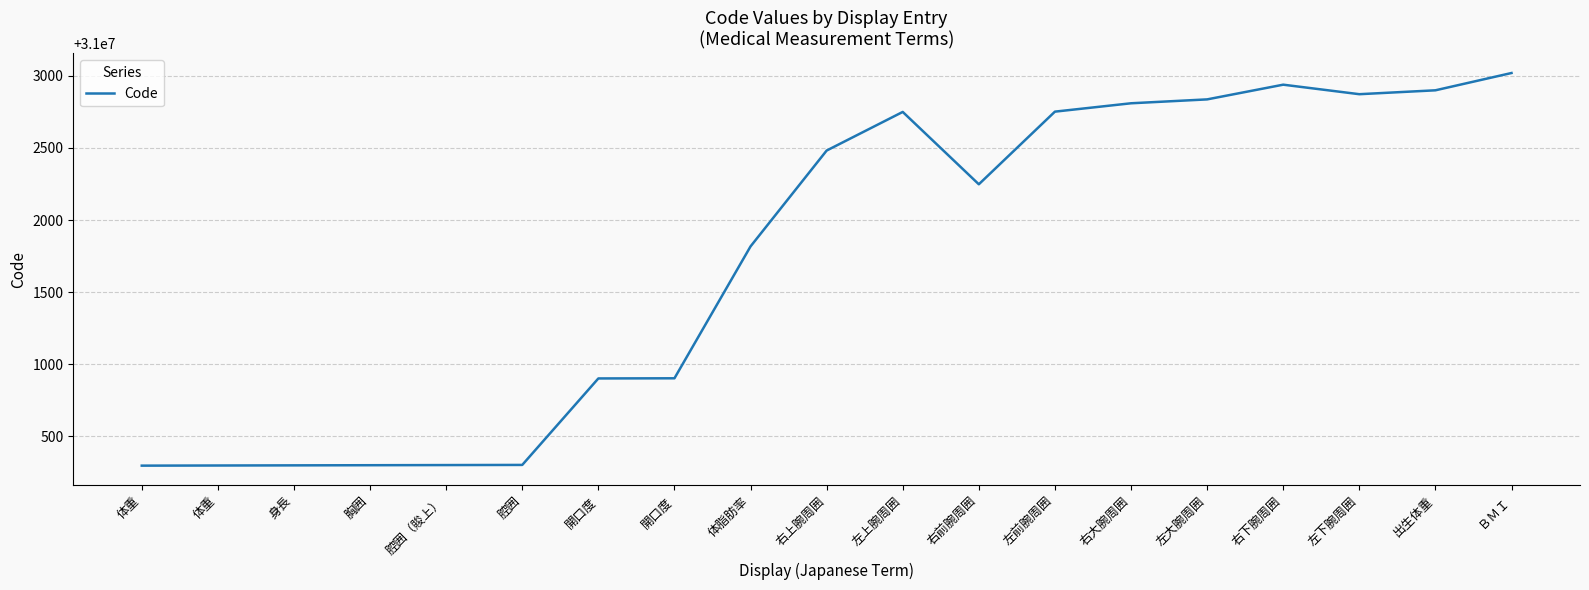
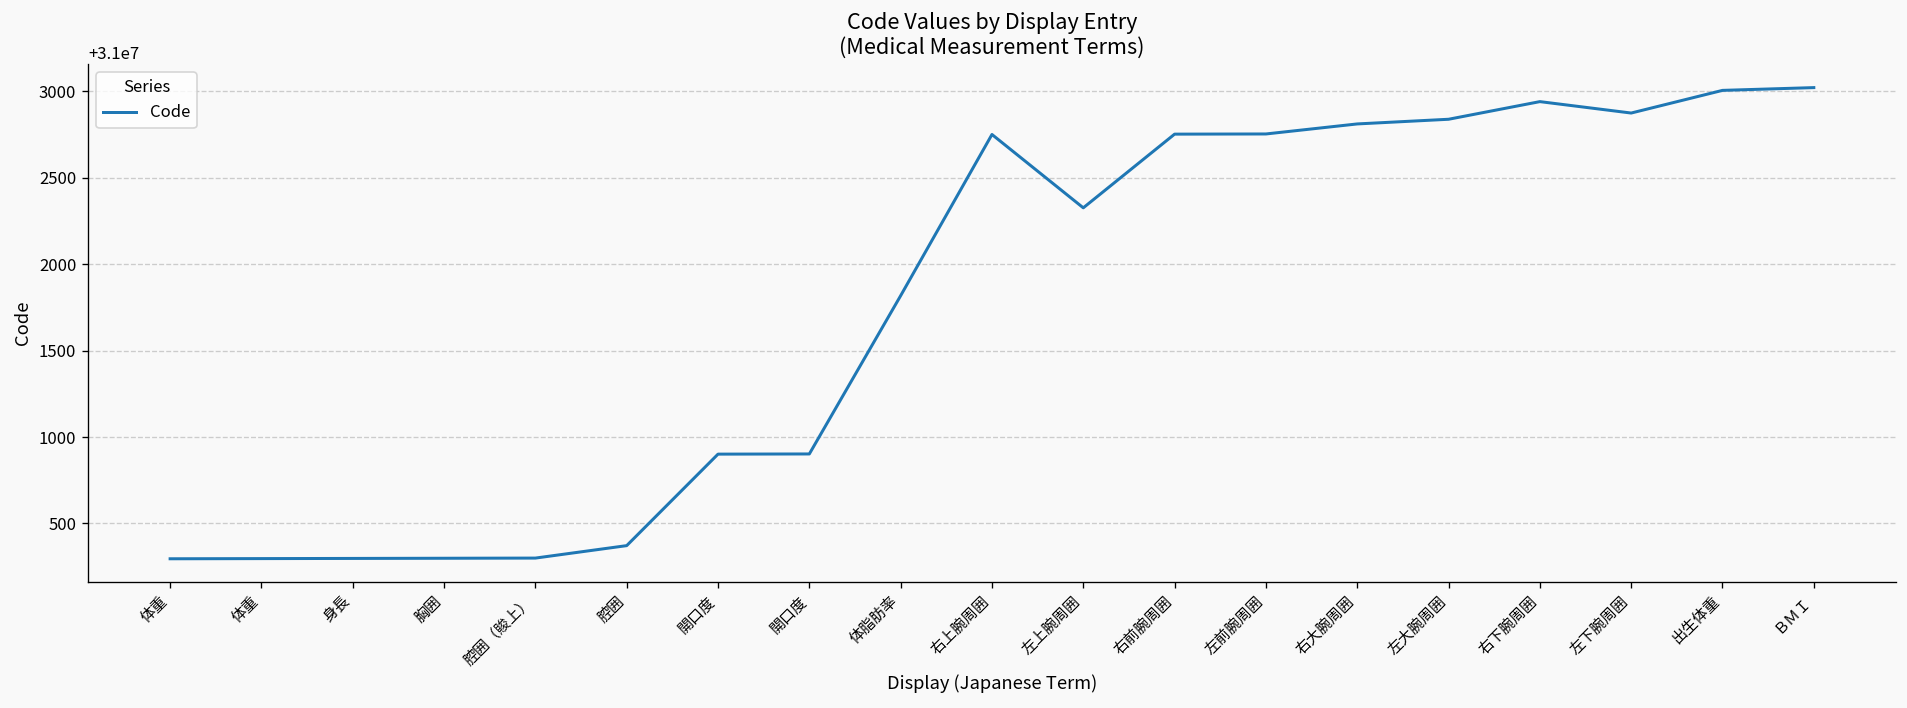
  {
    "身長": 31000300,
    "胸囲": 31000300,
    "腔囲（賐上）": 31000300,
-   "腔囲": 31000300,
+   "腔囲": 31000370,
    "体脂肪率": 31001820,
-   "右上腕周囲": 31002480,
-   "左上腕周囲": 31002750,
-   "右前腕周囲": 31002250,
+   "右上腕周囲": 31002750,
+   "左上腕周囲": 31002330,
+   "右前腕周囲": 31002750,
    "左前腕周囲": 31002750,
    "右大腕周囲": 31002810,
    "左大腕周囲": 31002840,
    "右下腕周囲": 31002940,
    "左下腕周囲": 31002870,
-   "出生体重": 31002900,
+   "出生体重": 31003000,
    "ＢＭＩ": 31003020
  }
